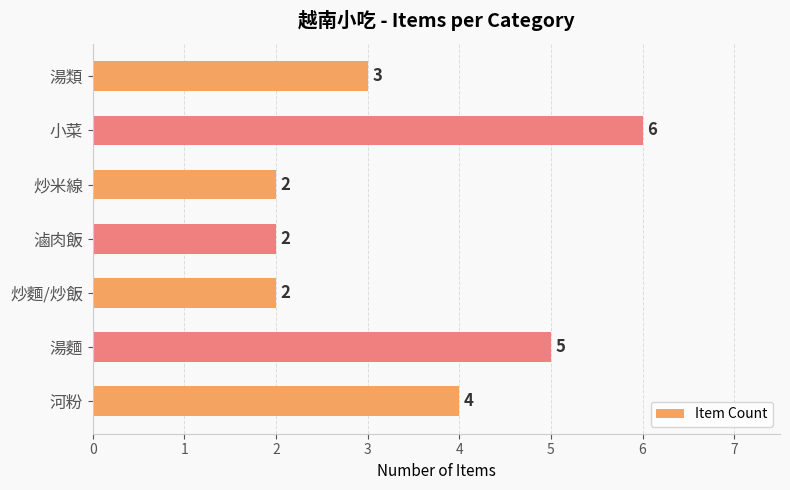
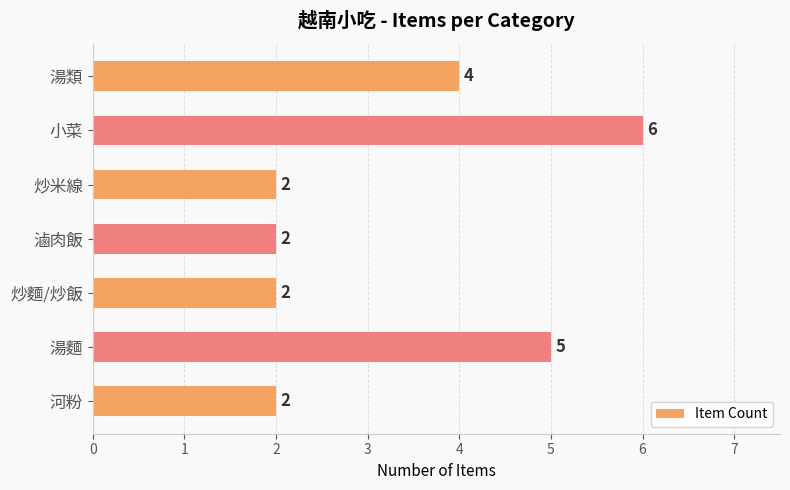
  {
-   "湯類": 3,
+   "湯類": 4,
    "小菜": 6,
    "炒米線": 2,
    "滷肉飯": 2,
    "炒麵/炒飯": 2,
    "湯麵": 5,
-   "河粉": 4
+   "河粉": 2
  }
